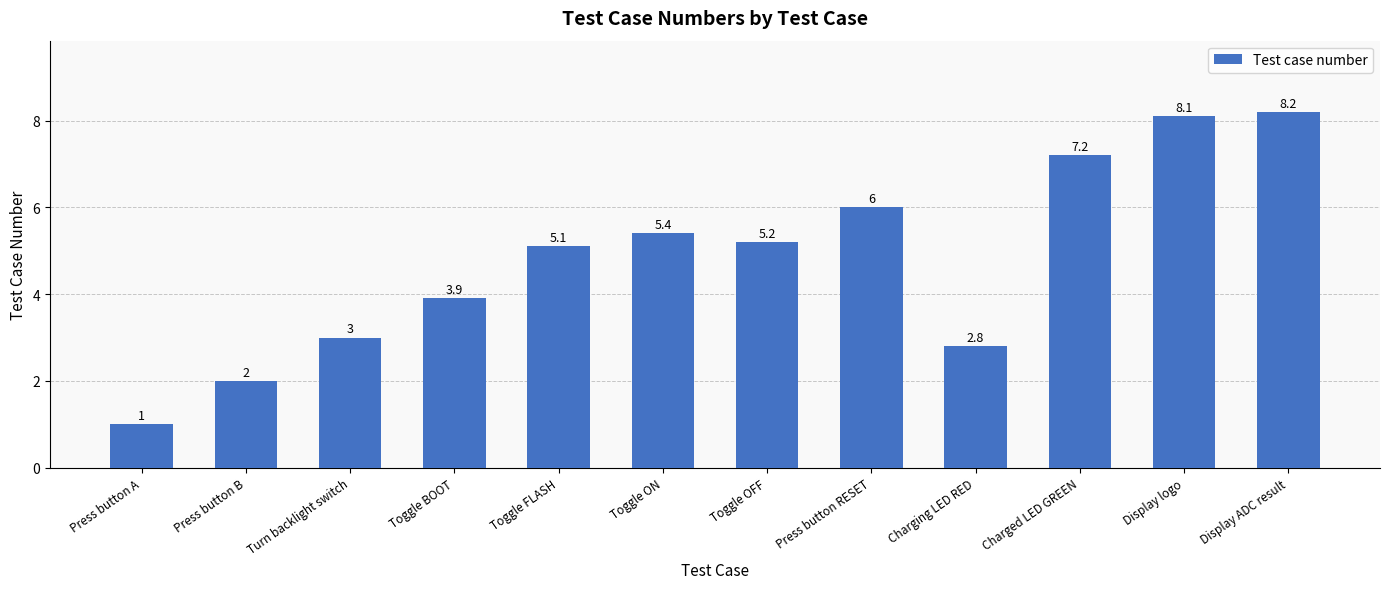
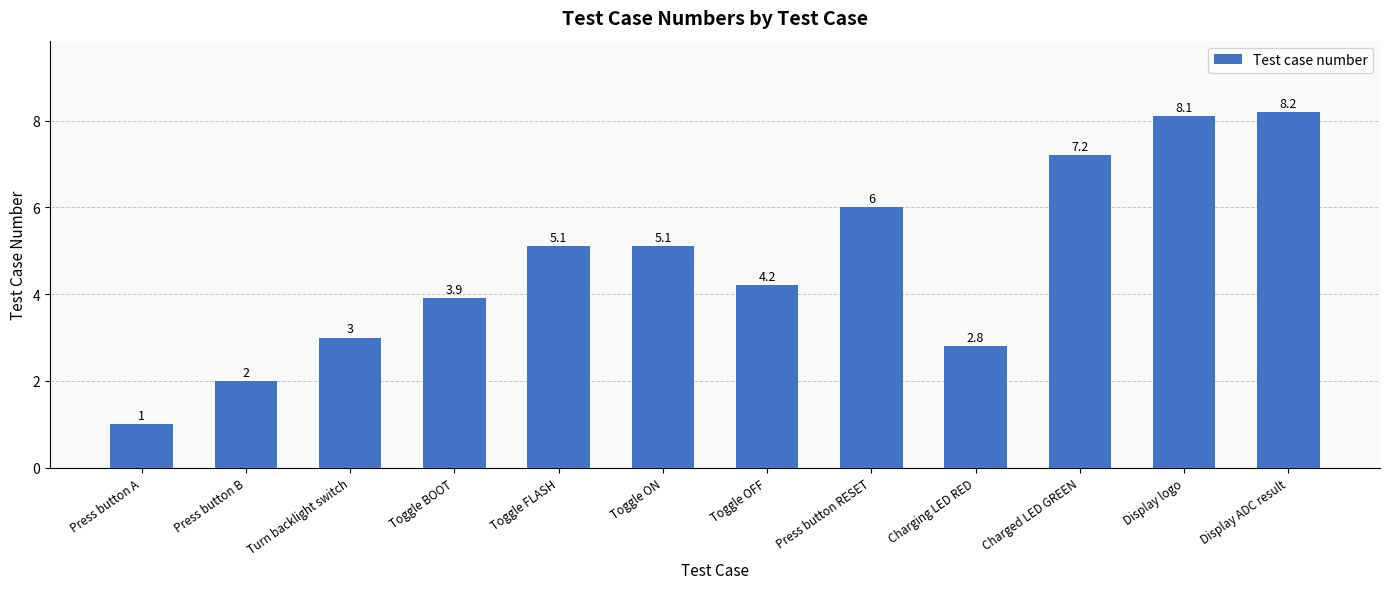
  {
    "Press button A": 1,
    "Press button B": 2,
    "Turn backlight switch": 3,
    "Toggle BOOT": 3.9,
    "Toggle FLASH": 5.1,
-   "Toggle ON": 5.4,
-   "Toggle OFF": 5.2,
+   "Toggle ON": 5.1,
+   "Toggle OFF": 4.2,
    "Press button RESET": 6,
    "Charging LED RED": 2.8,
    "Charged LED GREEN": 7.2,
    "Display logo": 8.1,
    "Display ADC result": 8.2
  }
